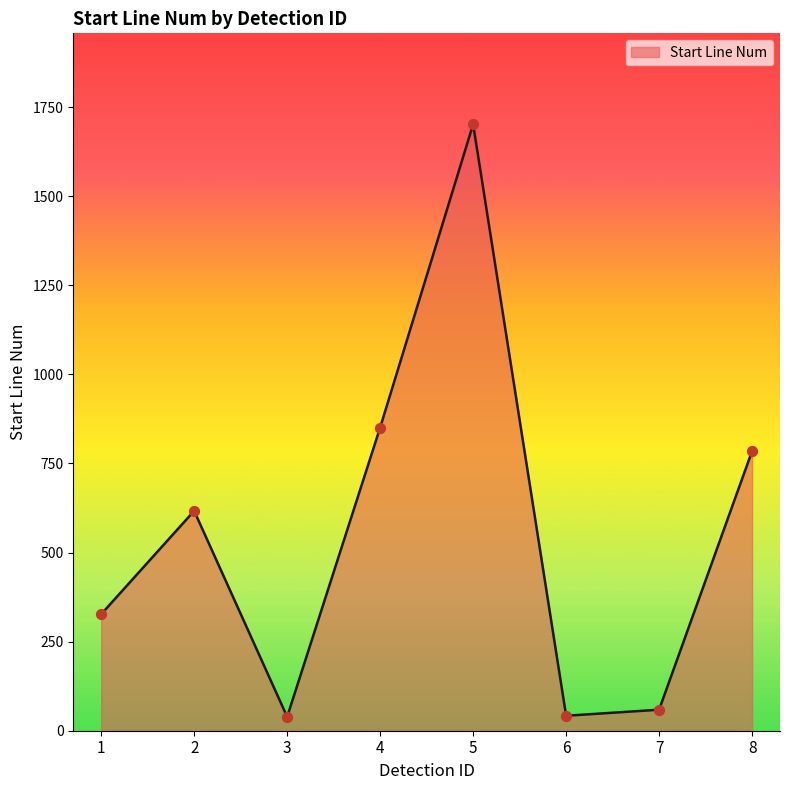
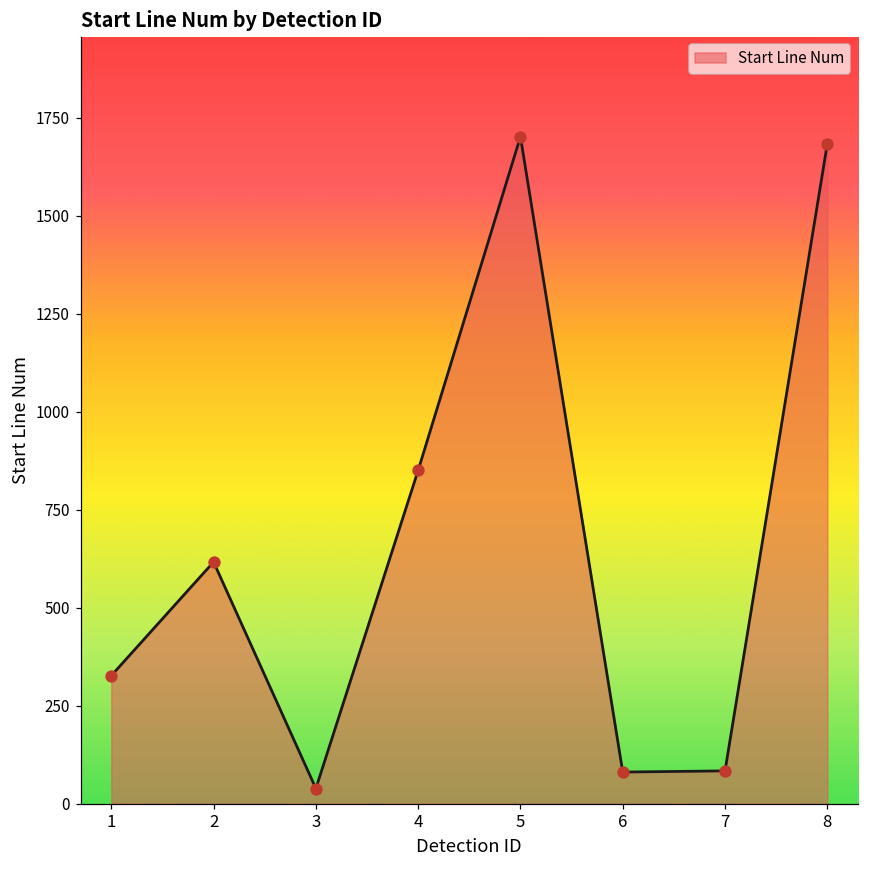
  {
    "1": 330,
    "2": 620,
    "3": 40,
    "4": 850,
    "5": 1700,
-   "6": 40,
-   "7": 60,
-   "8": 790
+   "6": 80,
+   "7": 80,
+   "8": 1680
  }
